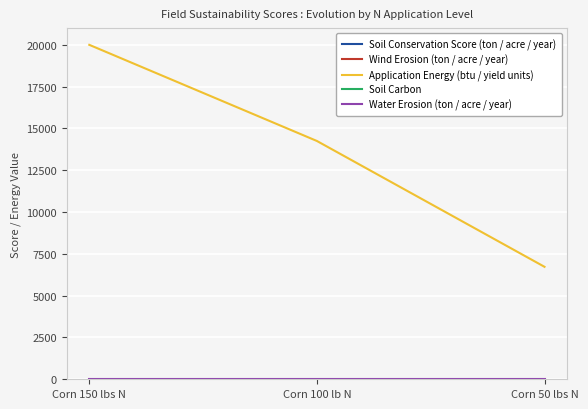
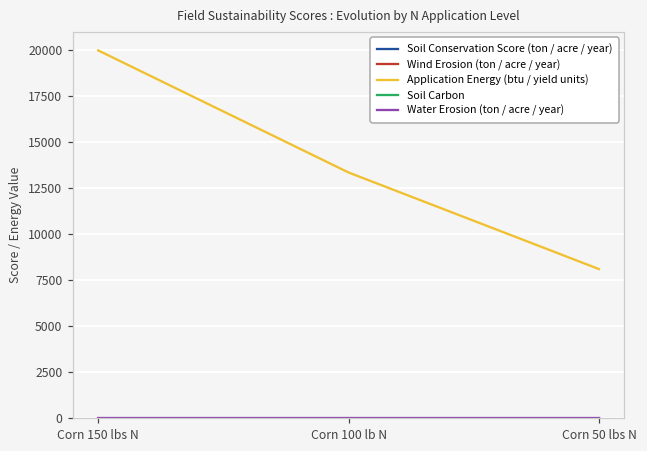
  {
    "Water Erosion (ton / acre / year)": {
      "Corn 150 lbs N": 0,
      "Corn 100 lb N": 0,
      "Corn 50 lbs N": 0
    },
    "Application Energy (btu / yield units)": {
      "Corn 150 lbs N": 20000,
-     "Corn 100 lb N": 14200,
-     "Corn 50 lbs N": 6700
+     "Corn 100 lb N": 13400,
+     "Corn 50 lbs N": 8100
    }
  }
